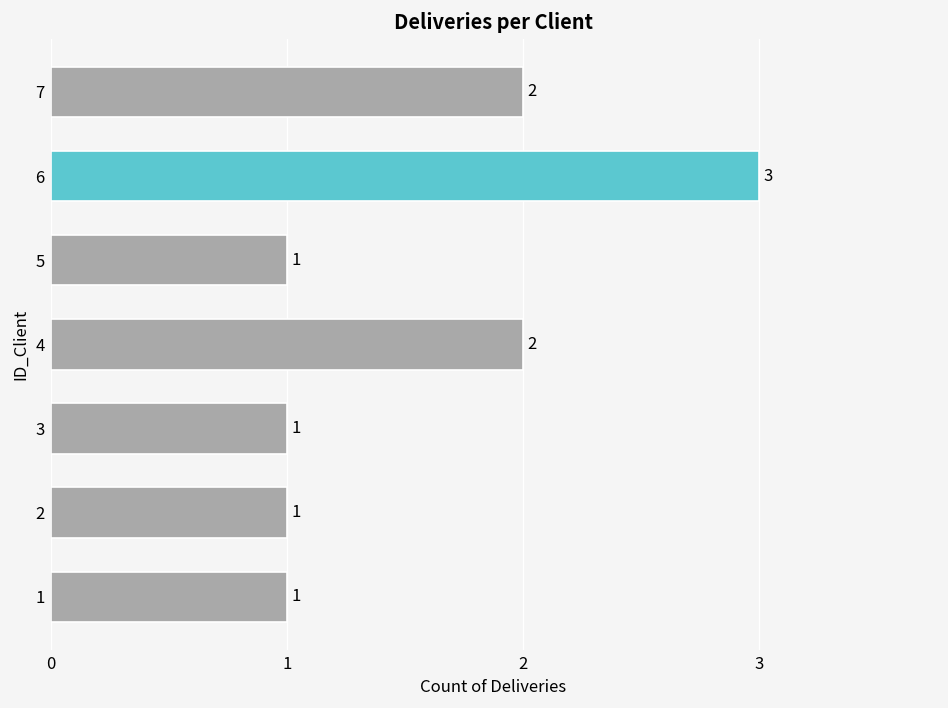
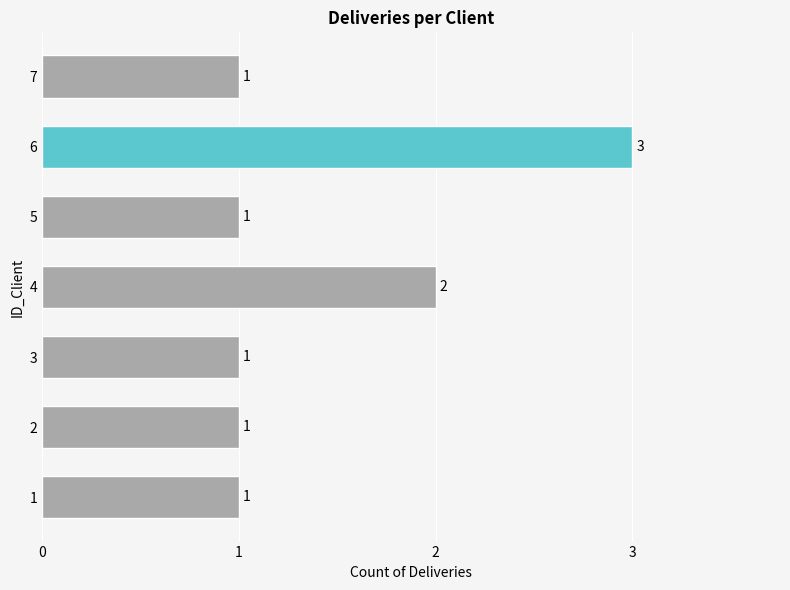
  {
-   "7": 2,
+   "7": 1,
    "6": 3,
    "5": 1,
    "4": 2,
    "3": 1,
    "2": 1,
    "1": 1
  }
